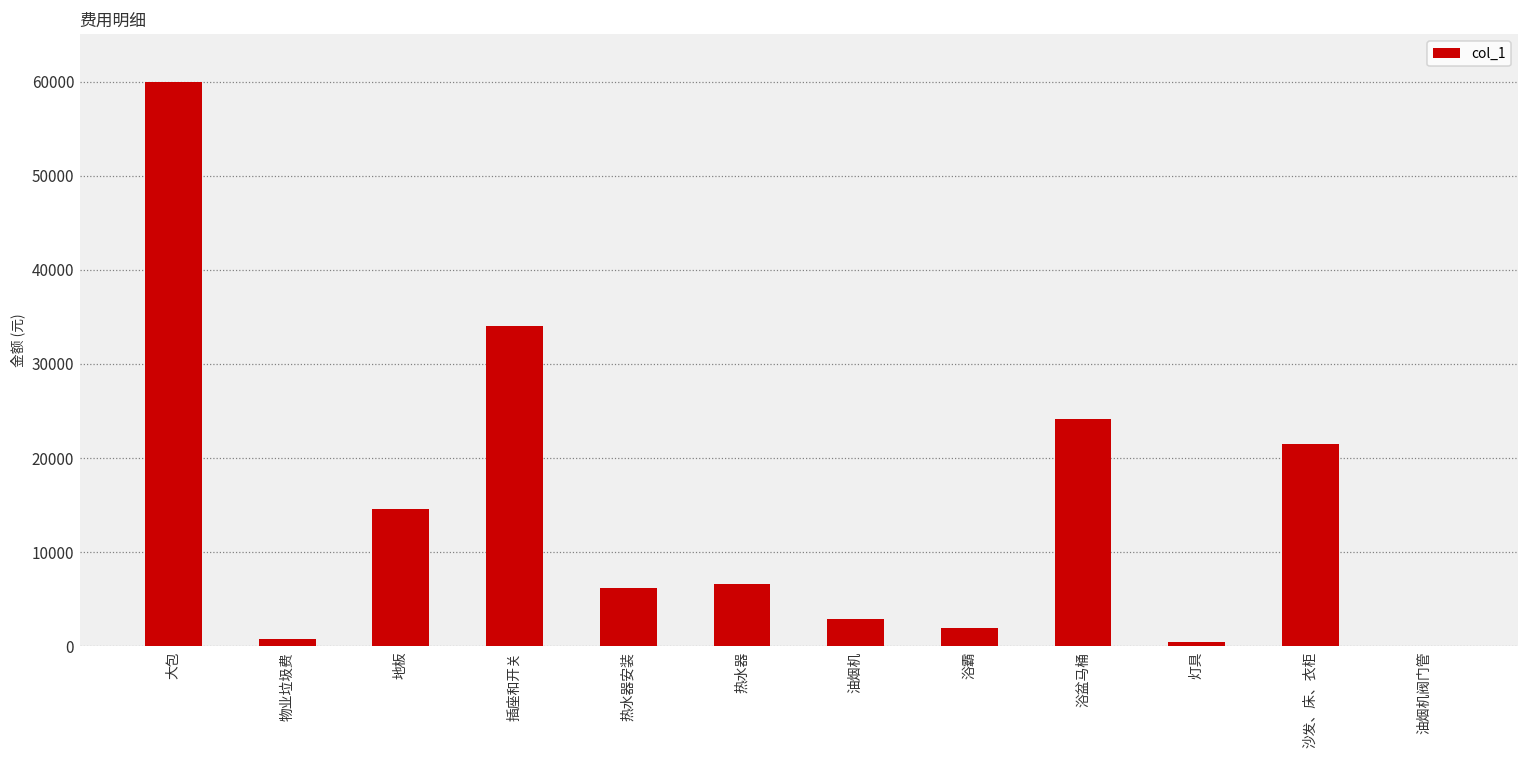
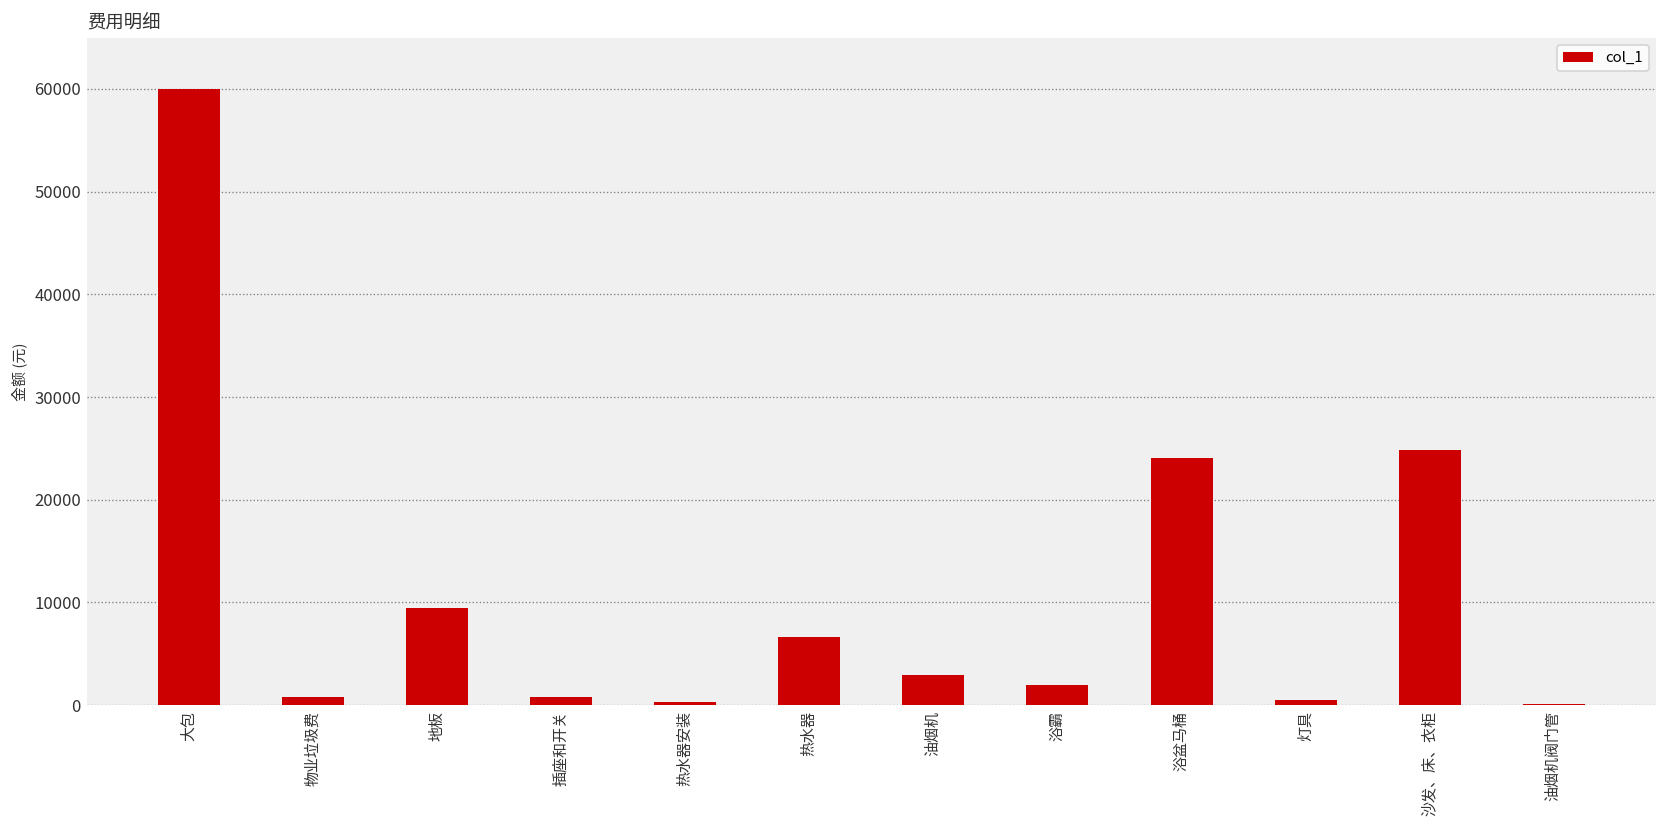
  {
    "大包": 60000,
    "物业垃圾费": 1000,
-   "地板": 15000,
-   "插座和开关": 34000,
-   "热水器安装": 6000,
+   "地板": 10000,
+   "插座和开关": 1000,
+   "热水器安装": 0,
    "热水器": 7000,
    "油烟机": 3000,
    "浴霸": 2000,
    "浴盆马桶": 24000,
    "灯具": 0,
-   "沙发、床、衣柜": 22000
+   "沙发、床、衣柜": 25000
  }
